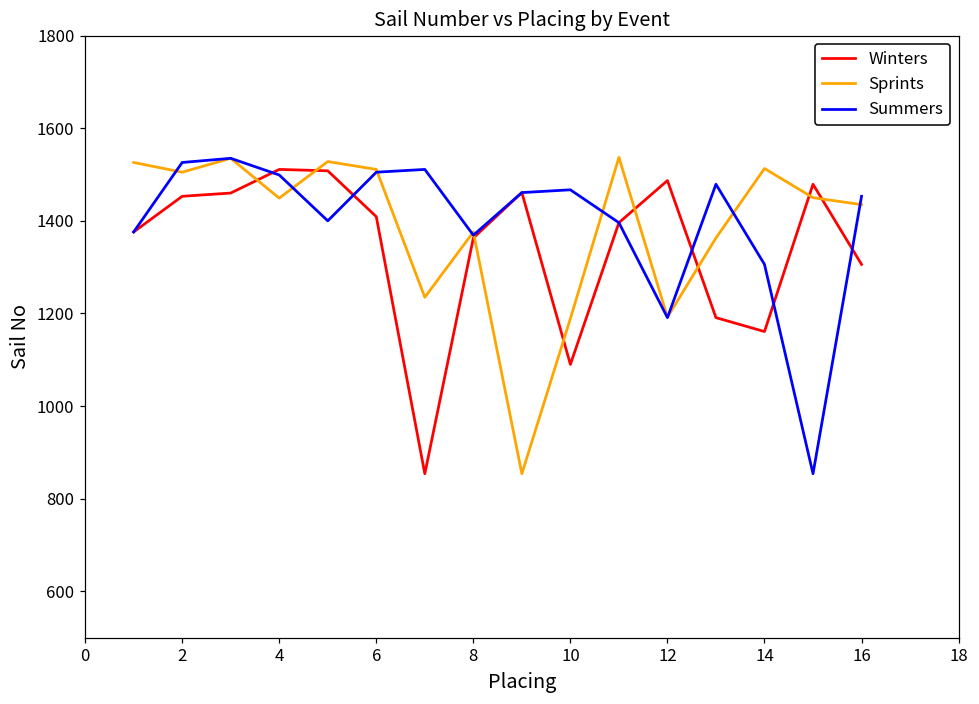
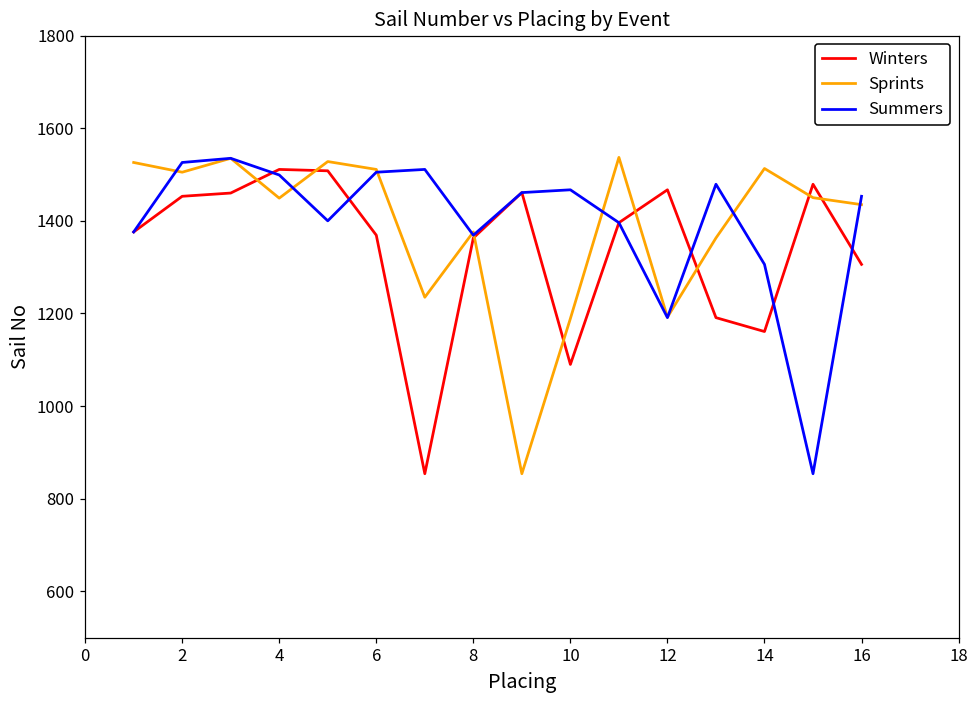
  {
    "Winters": {
      "2": 1450,
      "4": 1510,
-     "6": 1410,
+     "6": 1370,
      "10": 1090,
-     "12": 1490,
+     "12": 1470,
      "14": 1160,
      "16": 1310
    },
    "Sprints": {
      "2": 1510,
      "4": 1450,
      "8": 1380,
      "10": 1190,
      "14": 1510,
      "16": 1440
    },
    "Summers": {
      "2": 1530,
      "4": 1500,
      "10": 1470,
      "14": 1310,
      "16": 1450
    }
  }
